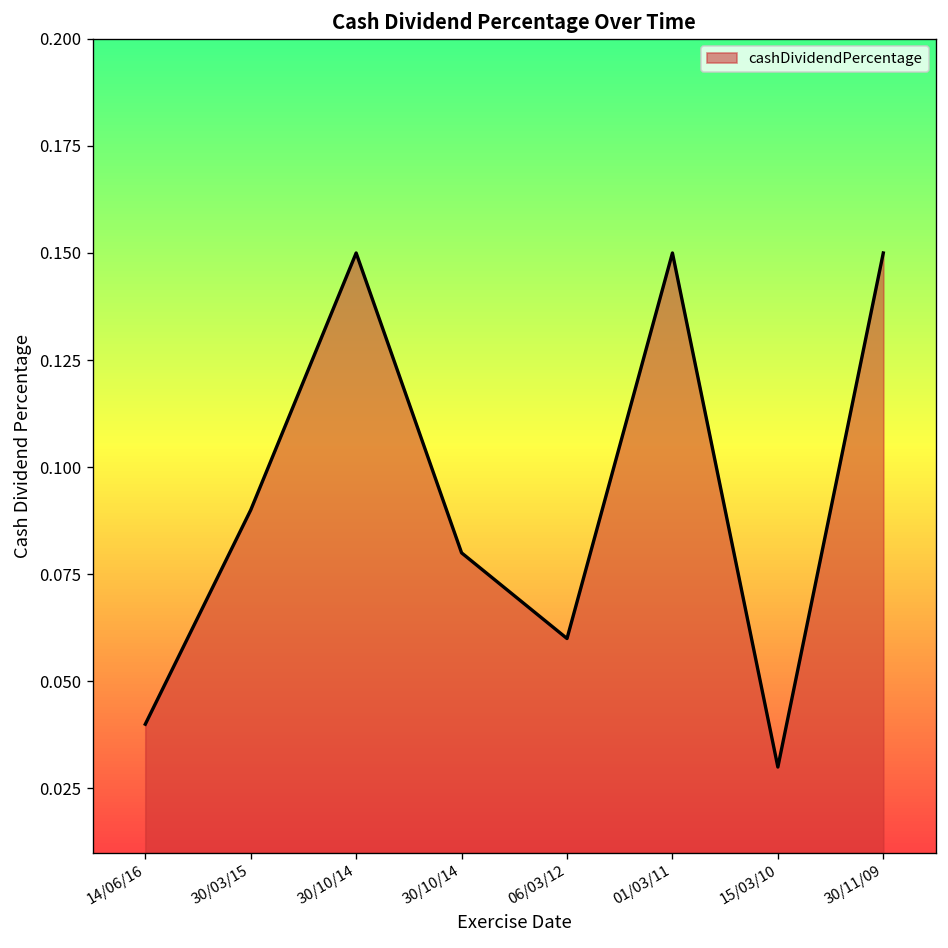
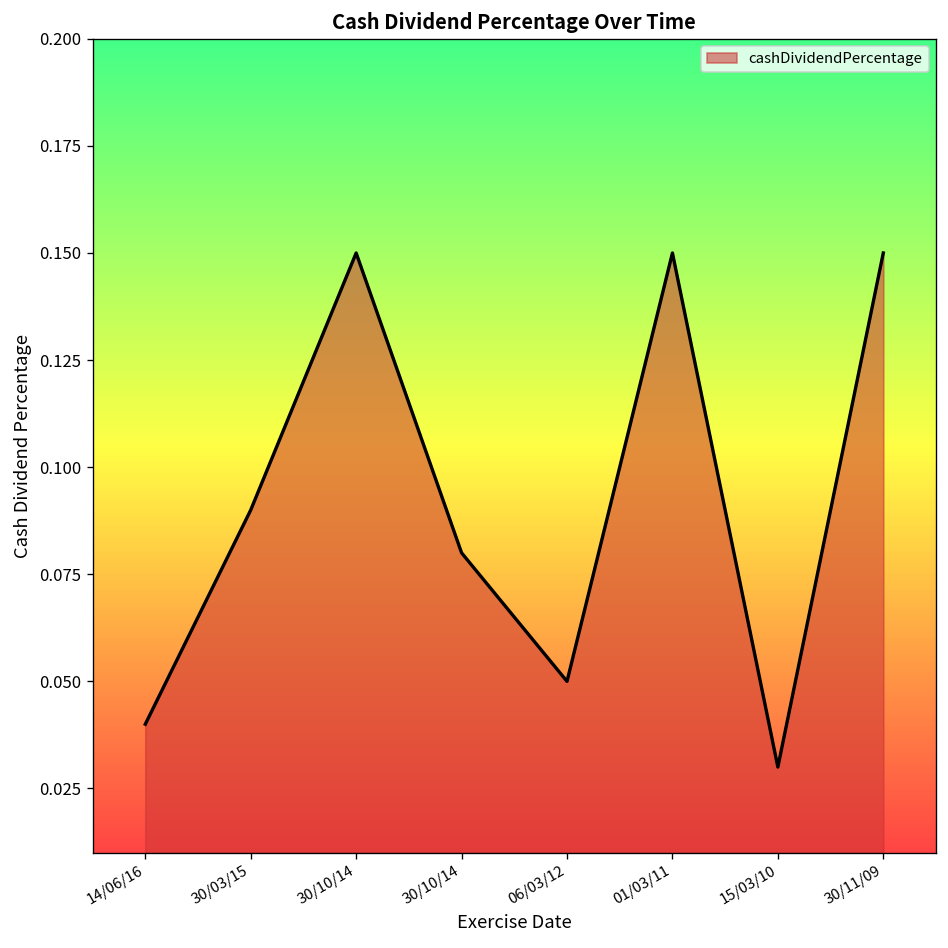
  {
    "14/06/16": 0.04,
    "30/03/15": 0.09,
-   "06/03/12": 0.06,
+   "06/03/12": 0.05,
    "01/03/11": 0.15,
    "15/03/10": 0.03,
    "30/11/09": 0.15
  }
